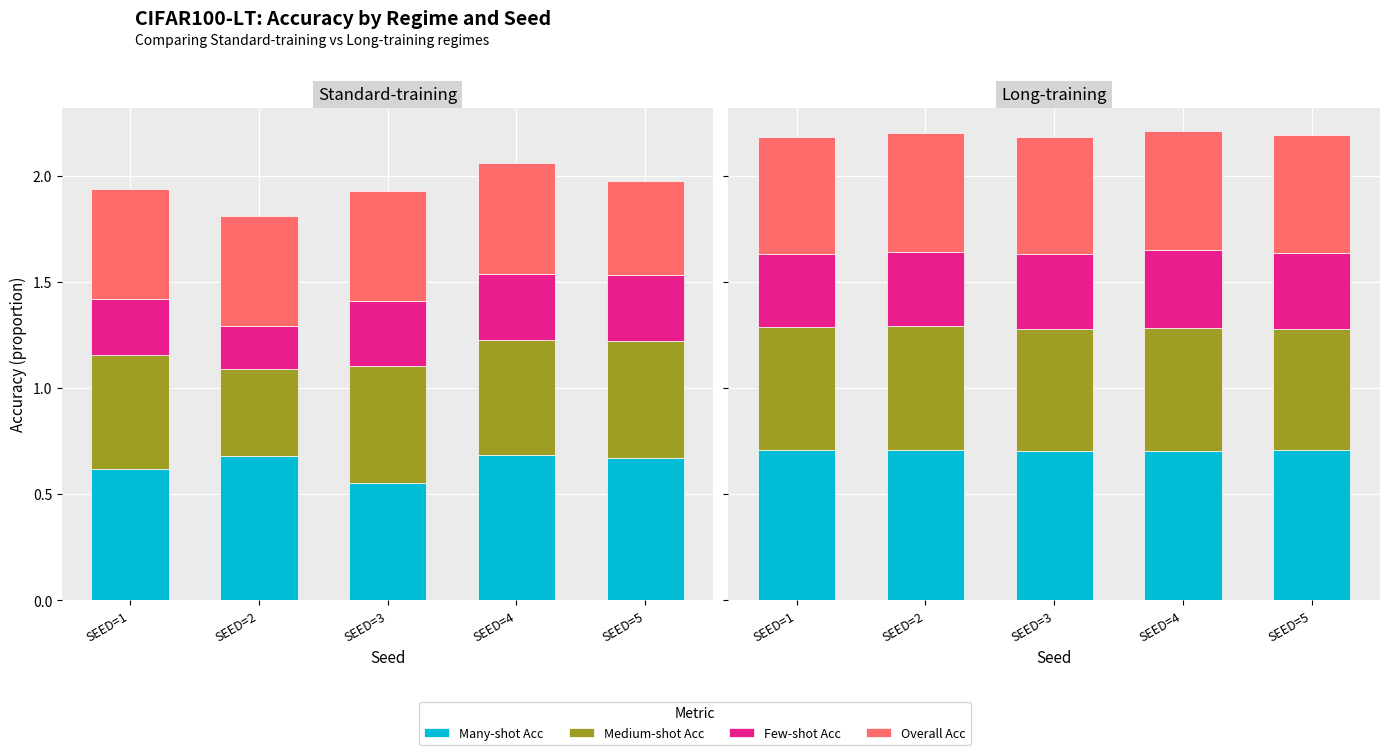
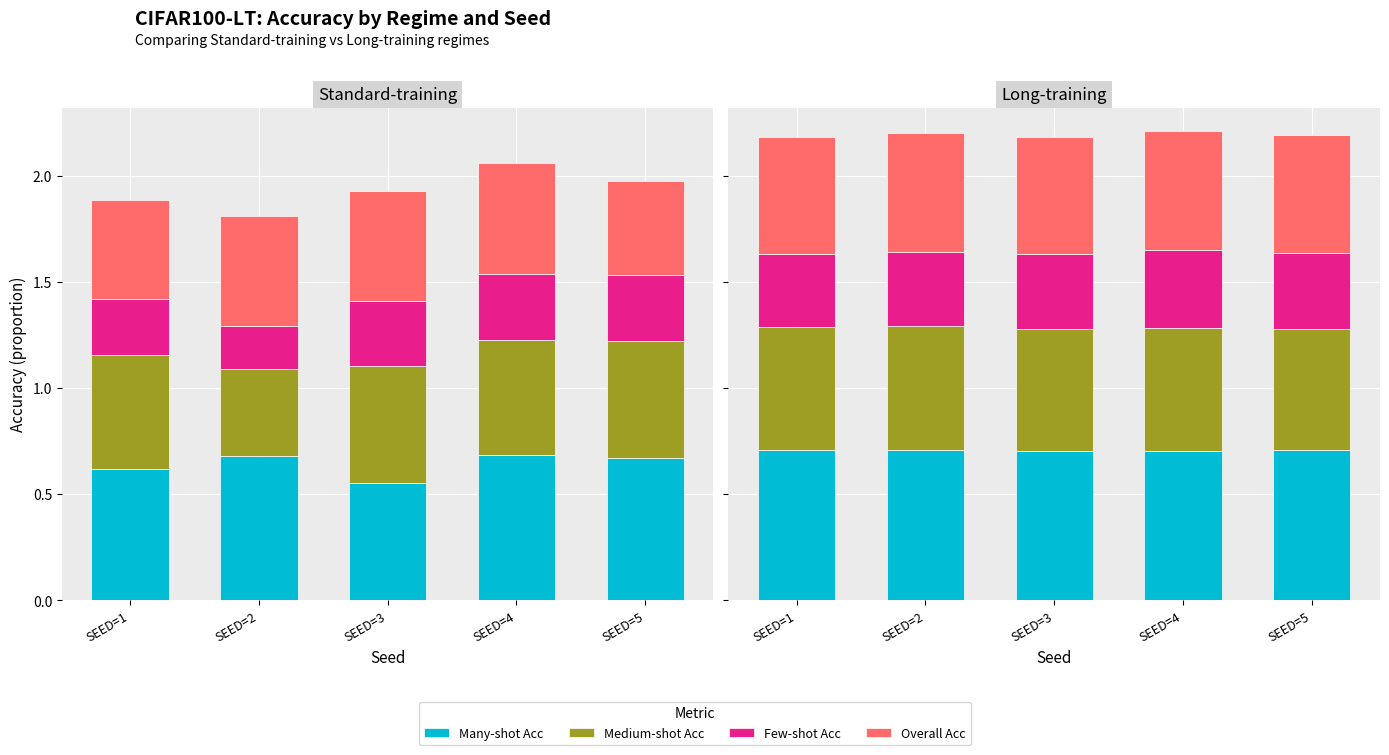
  {
    "Standard-training": {
      "Many-shot Acc": {
        "SEED=1": 0.62,
        "SEED=2": 0.68,
        "SEED=3": 0.55,
        "SEED=4": 0.68,
        "SEED=5": 0.67
      },
      "Medium-shot Acc": {
        "SEED=1": 0.54,
        "SEED=2": 0.41,
        "SEED=3": 0.55,
        "SEED=4": 0.55,
        "SEED=5": 0.55
      },
      "Few-shot Acc": {
        "SEED=1": 0.27,
        "SEED=2": 0.20,
        "SEED=3": 0.30,
        "SEED=4": 0.31,
        "SEED=5": 0.31
      },
      "Overall Acc": {
-       "SEED=1": 0.52,
+       "SEED=1": 0.47,
        "SEED=2": 0.52,
        "SEED=3": 0.52,
        "SEED=4": 0.52,
        "SEED=5": 0.44
      }
    }
  }
